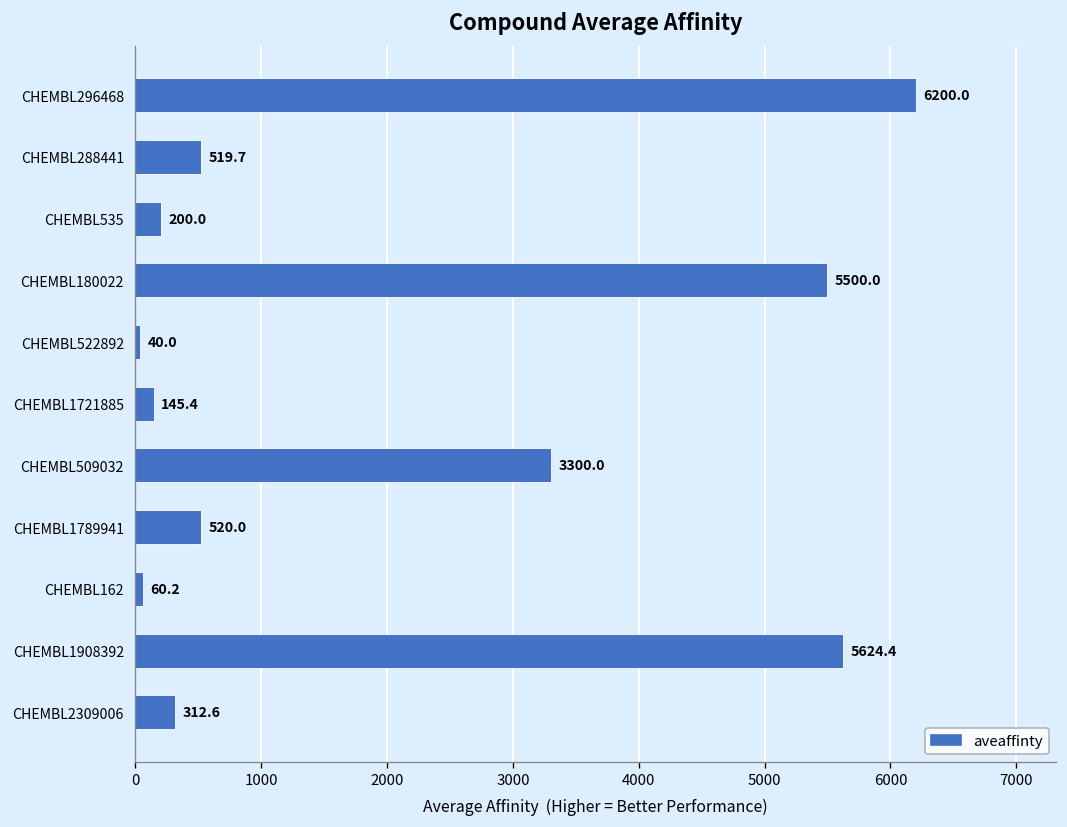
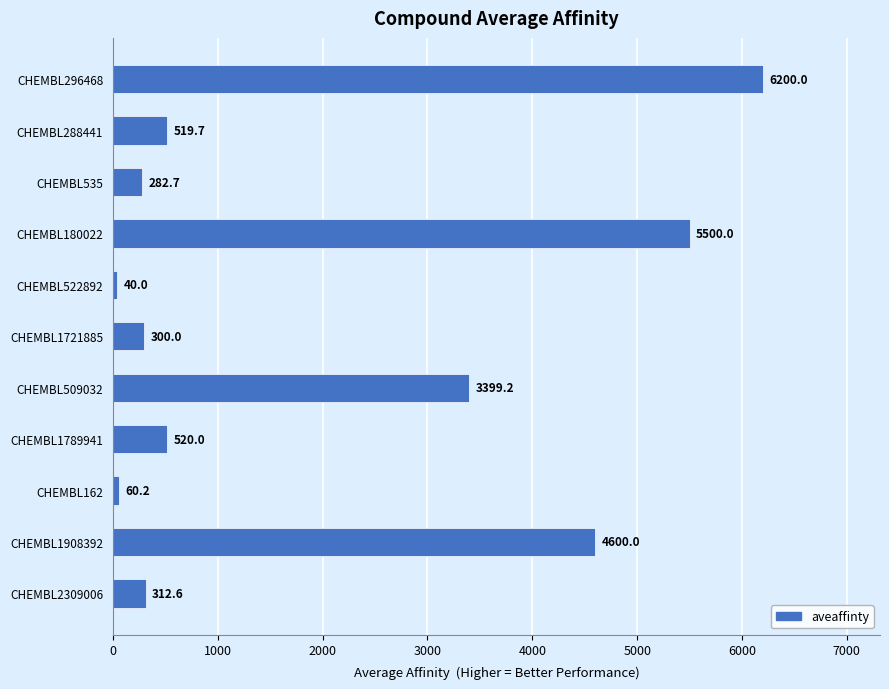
  {
    "CHEMBL296468": 6200.0,
    "CHEMBL288441": 519.7,
-   "CHEMBL535": 200.0,
+   "CHEMBL535": 282.7,
    "CHEMBL180022": 5500.0,
    "CHEMBL522892": 40.0,
-   "CHEMBL1721885": 145.4,
-   "CHEMBL509032": 3300.0,
+   "CHEMBL1721885": 300.0,
+   "CHEMBL509032": 3399.2,
    "CHEMBL1789941": 520.0,
    "CHEMBL162": 60.2,
-   "CHEMBL1908392": 5624.4,
+   "CHEMBL1908392": 4600.0,
    "CHEMBL2309006": 312.6
  }
